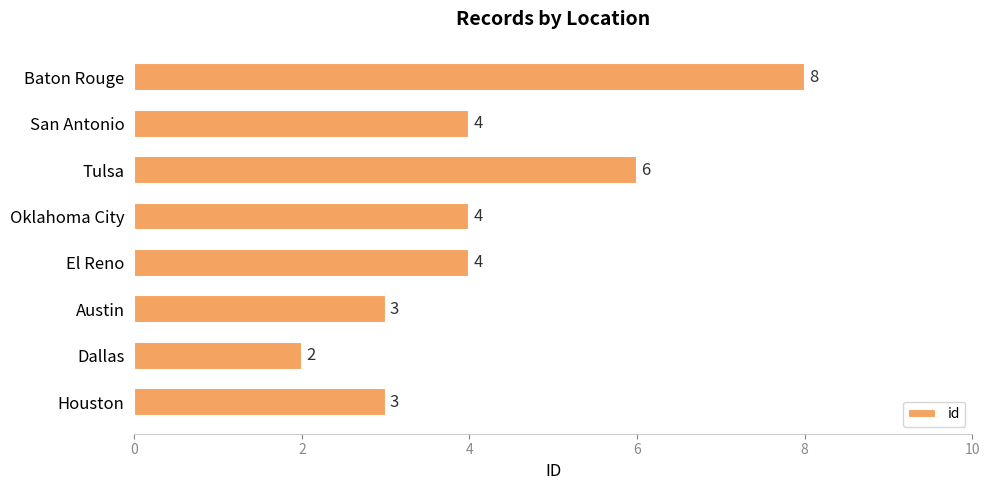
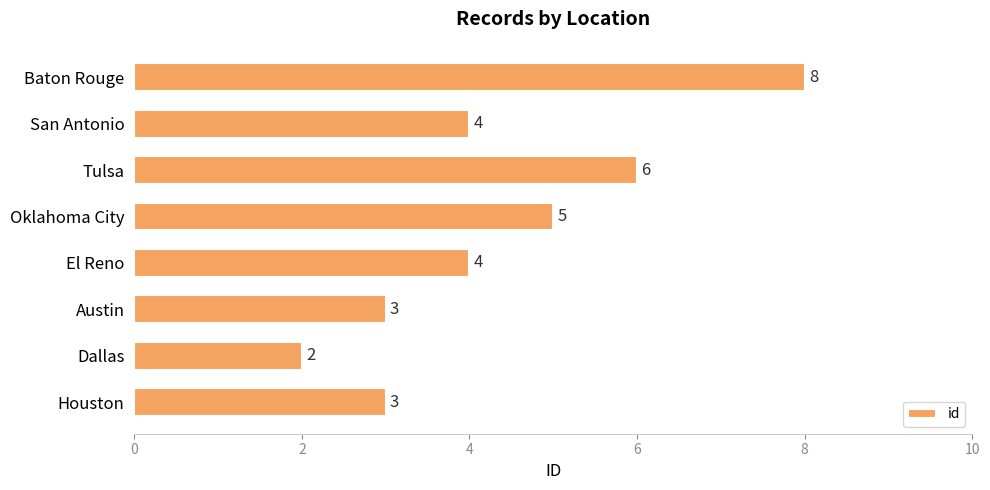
  {
    "Baton Rouge": 8,
    "San Antonio": 4,
    "Tulsa": 6,
-   "Oklahoma City": 4,
+   "Oklahoma City": 5,
    "El Reno": 4,
    "Austin": 3,
    "Dallas": 2,
    "Houston": 3
  }
